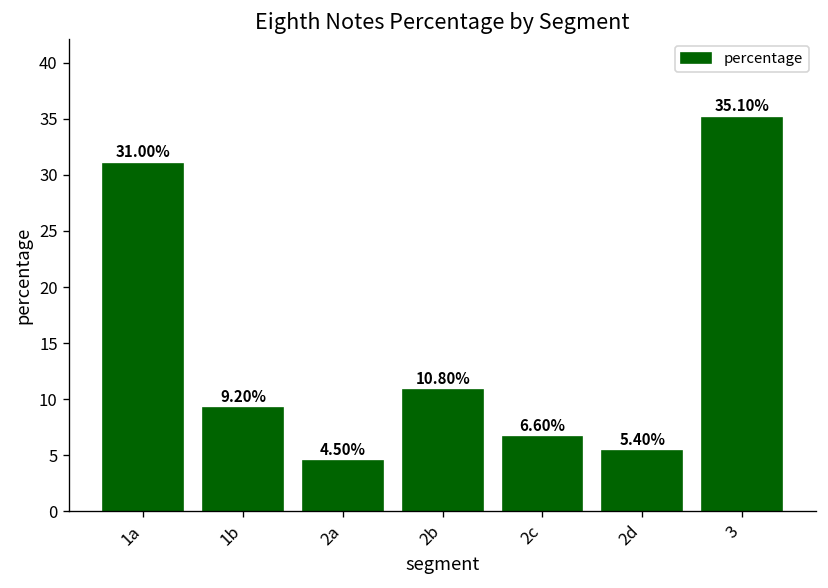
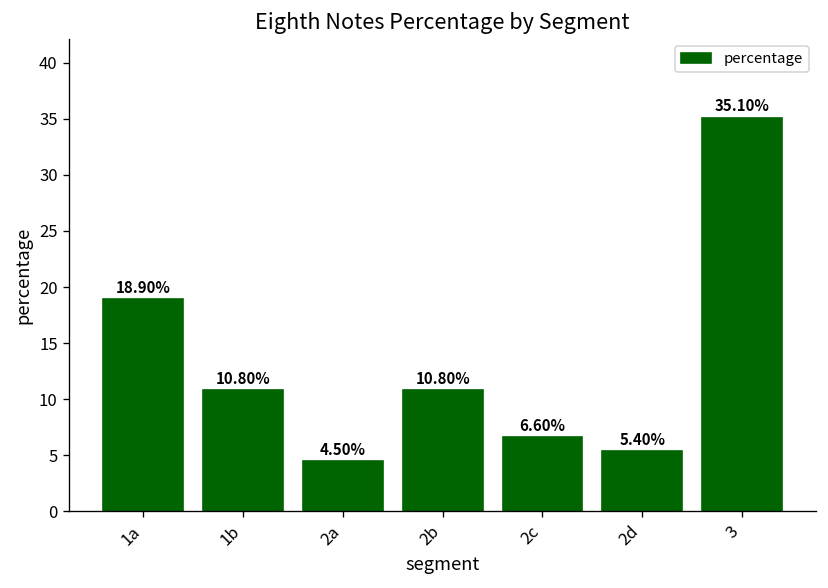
  {
-   "1a": "31.00%",
-   "1b": "9.20%",
+   "1a": "18.90%",
+   "1b": "10.80%",
    "2a": "4.50%",
    "2b": "10.80%",
    "2c": "6.60%",
    "2d": "5.40%",
    "3": "35.10%"
  }
